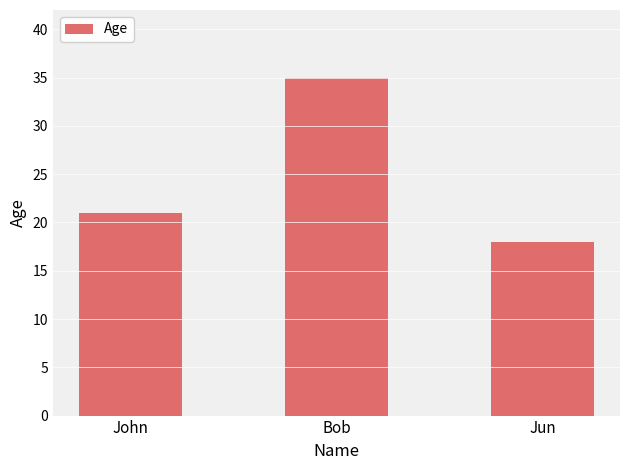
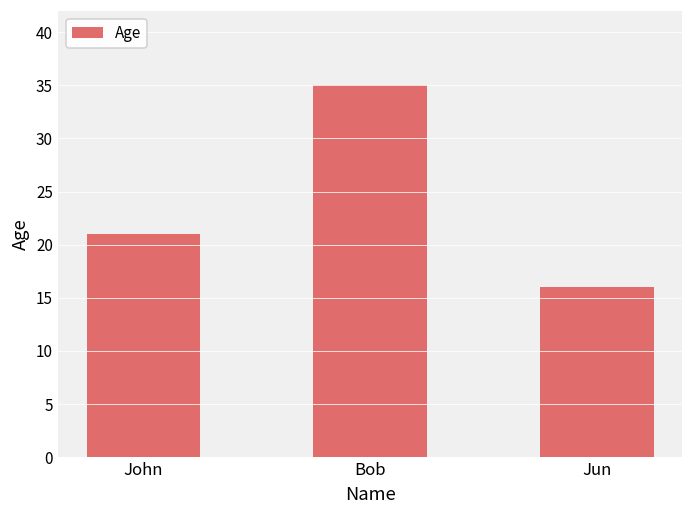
  {
    "John": 21,
    "Bob": 35,
-   "Jun": 18
+   "Jun": 16
  }
